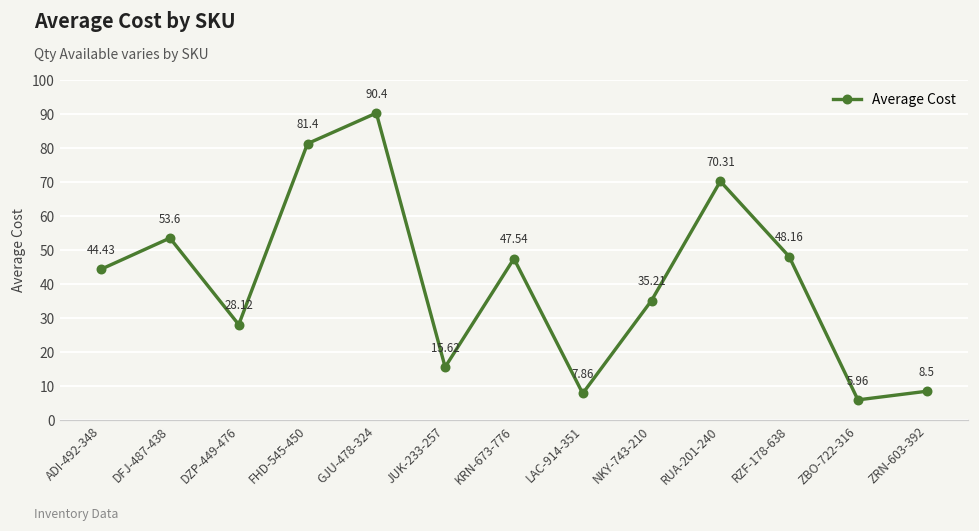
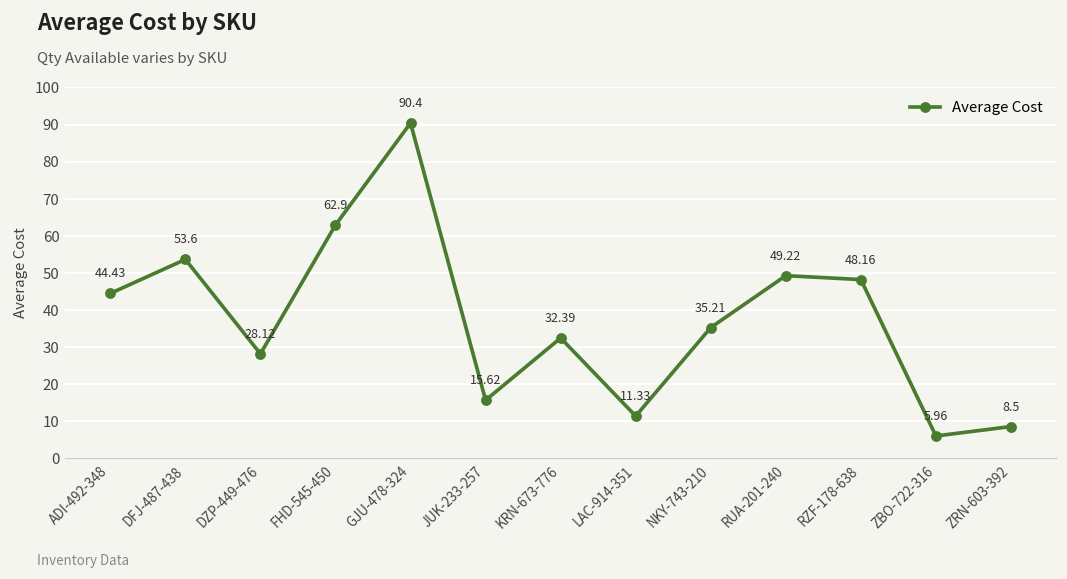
  {
    "ADI-492-348": 44.43,
    "DFJ-487-438": 53.6,
    "DZP-449-476": 28.12,
-   "FHD-545-450": 81.4,
+   "FHD-545-450": 62.9,
    "GJU-478-324": 90.4,
    "JUK-233-257": 15.62,
-   "KRN-673-776": 47.54,
-   "LAC-914-351": 7.86,
+   "KRN-673-776": 32.39,
+   "LAC-914-351": 11.33,
    "NKY-743-210": 35.21,
-   "RUA-201-240": 70.31,
+   "RUA-201-240": 49.22,
    "RZF-178-638": 48.16,
    "ZBO-722-316": 5.96,
    "ZRN-603-392": 8.5
  }
